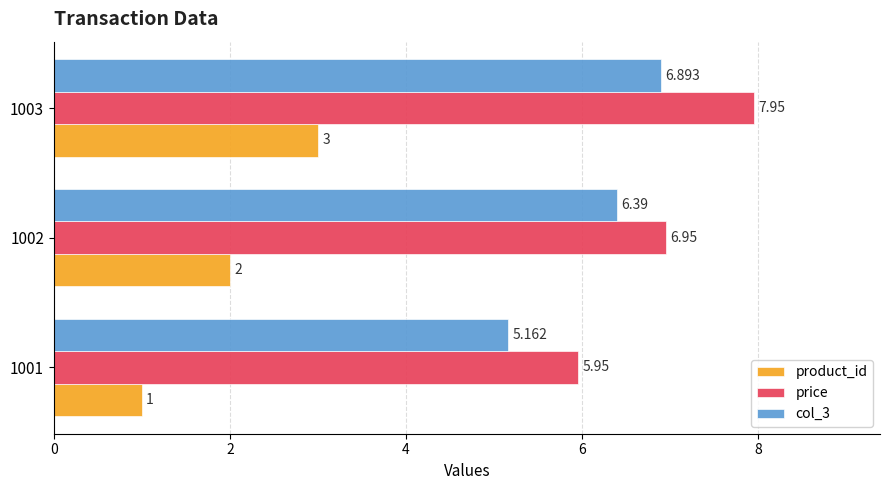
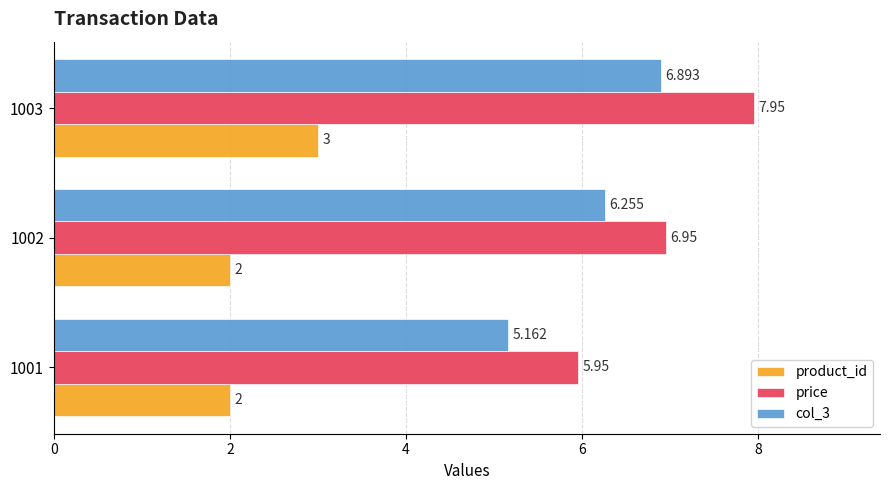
  {
    "product_id": {
      "1003": 3,
      "1002": 2,
-     "1001": 1
+     "1001": 2
    },
    "price": {
      "1003": 7.95,
      "1002": 6.95,
      "1001": 5.95
    },
    "col_3": {
      "1003": 6.893,
-     "1002": 6.39,
+     "1002": 6.255,
      "1001": 5.162
    }
  }
